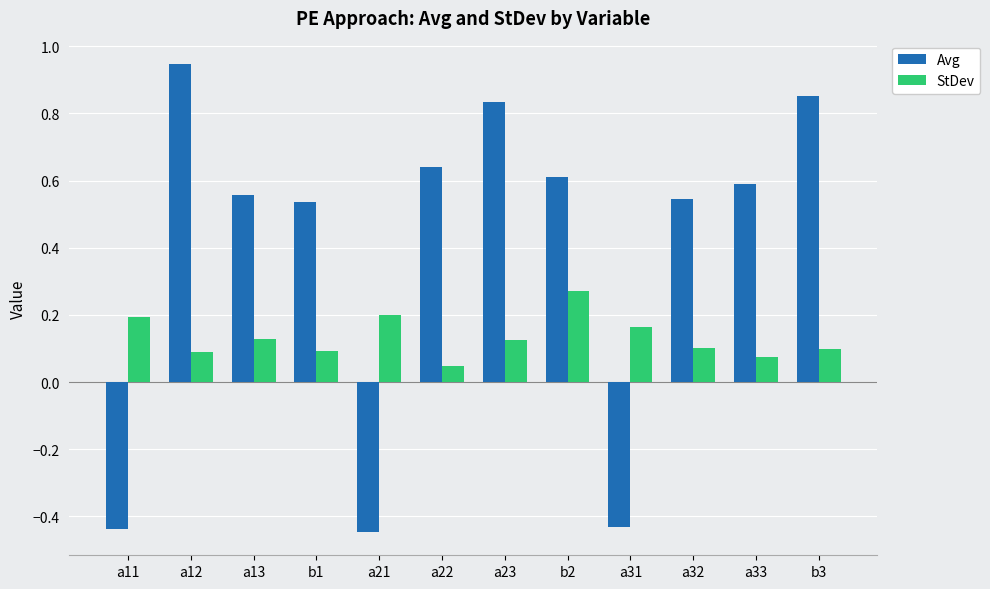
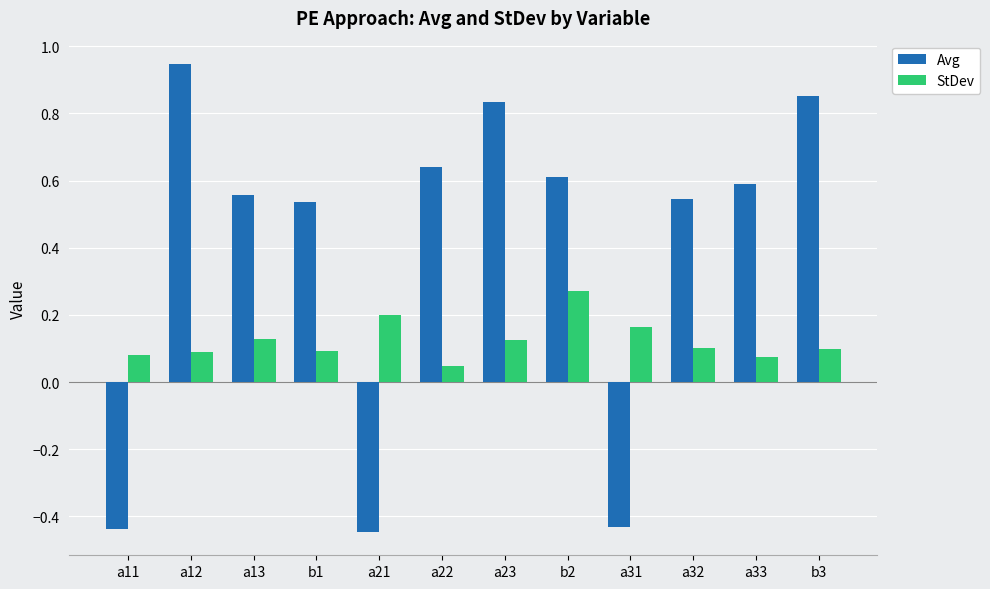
  {
    "Avg": {
      "a11": -0.44,
      "a12": 0.95,
      "a13": 0.56,
      "b1": 0.54,
      "a21": -0.45,
      "a22": 0.64,
      "a23": 0.84,
      "b2": 0.61,
      "a31": -0.43,
      "a32": 0.54,
      "a33": 0.59,
      "b3": 0.85
    },
    "StDev": {
-     "a11": 0.19,
+     "a11": 0.08,
      "a12": 0.09,
      "a13": 0.13,
      "b1": 0.09,
      "a21": 0.20,
      "a22": 0.05,
      "a23": 0.12,
      "b2": 0.27,
      "a31": 0.17,
      "a32": 0.10,
      "a33": 0.07,
      "b3": 0.10
    }
  }
